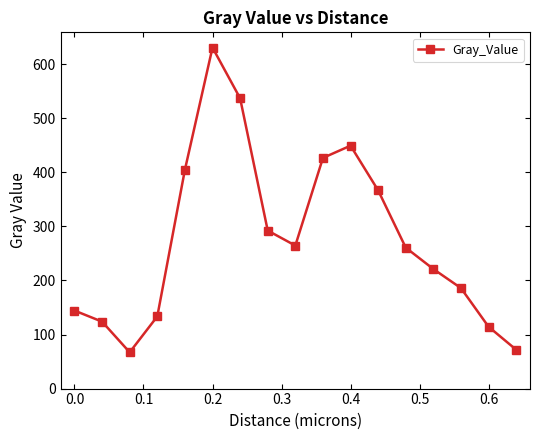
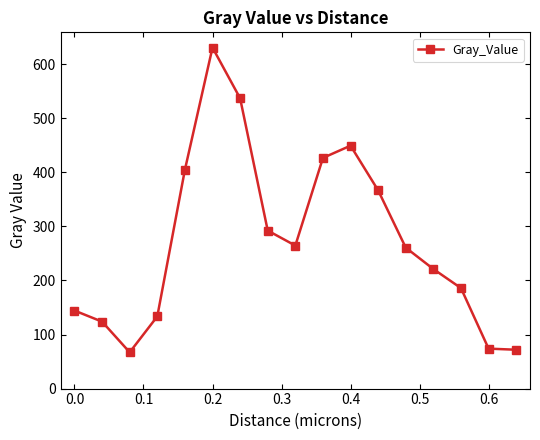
  {
    "0.0": 140,
    "0.2": 630,
    "0.4": 450,
-   "0.6": 110
+   "0.6": 70
  }
